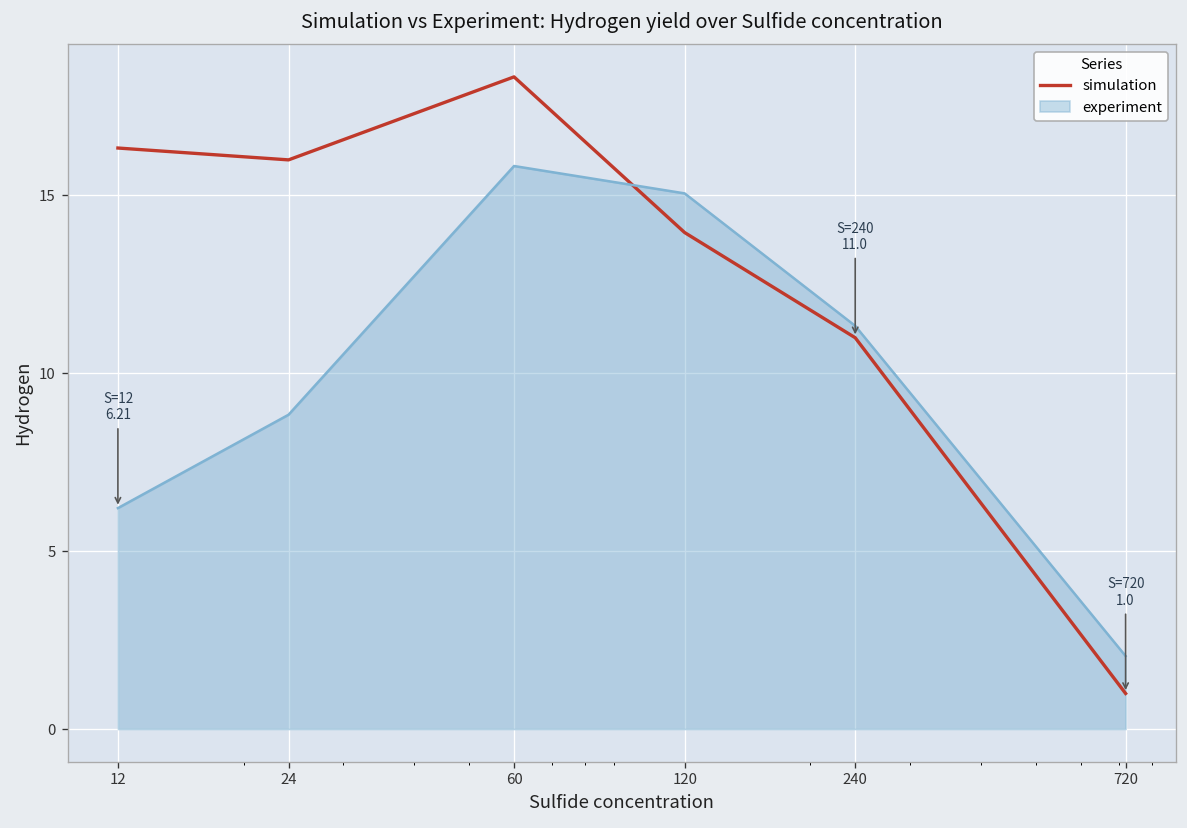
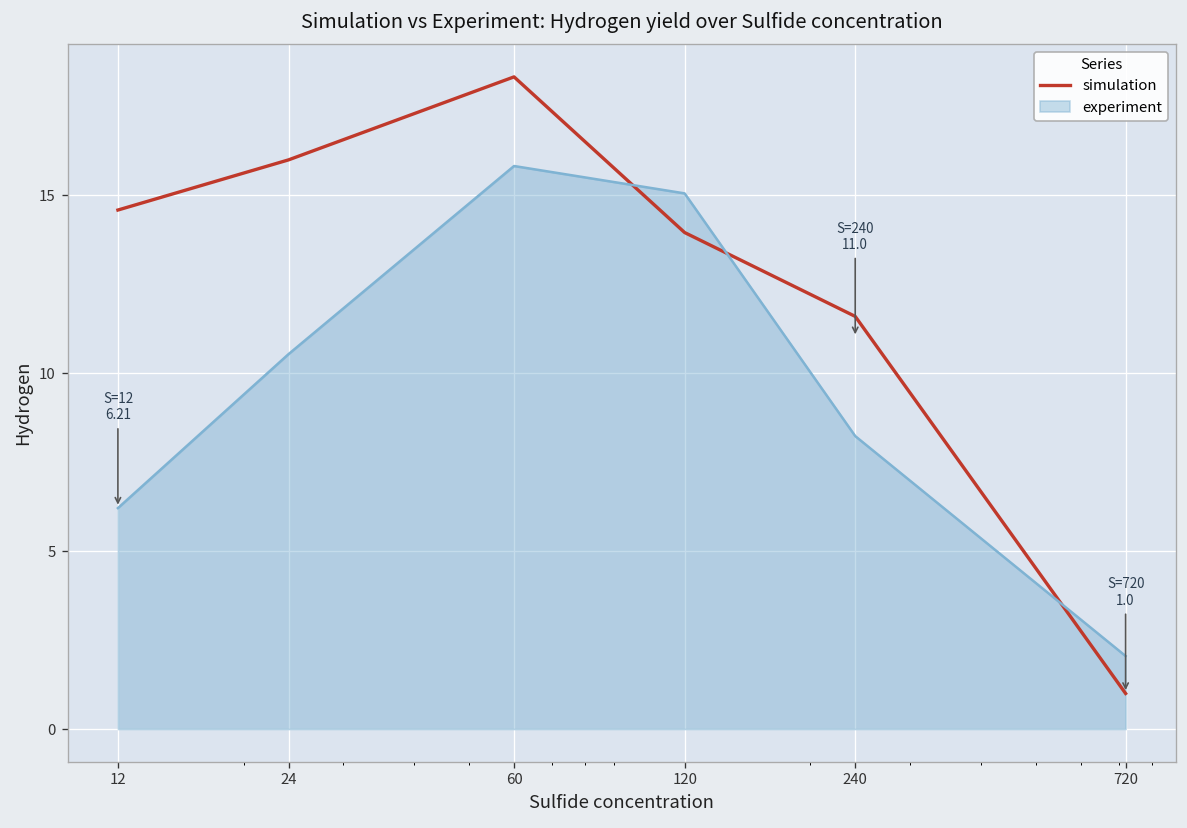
  {
    "simulation": {
-     "12": 16.3,
+     "12": 14.6,
      "24": 16.0,
      "60": 18.3,
      "120": 14.0,
-     "240": 11.0,
+     "240": 11.6,
      "720": 1.0
    },
    "experiment": {
-     "24": 8.8,
+     "24": 10.5,
      "60": 15.8,
      "120": 15.1,
-     "240": 11.3
+     "240": 8.2
    }
  }
